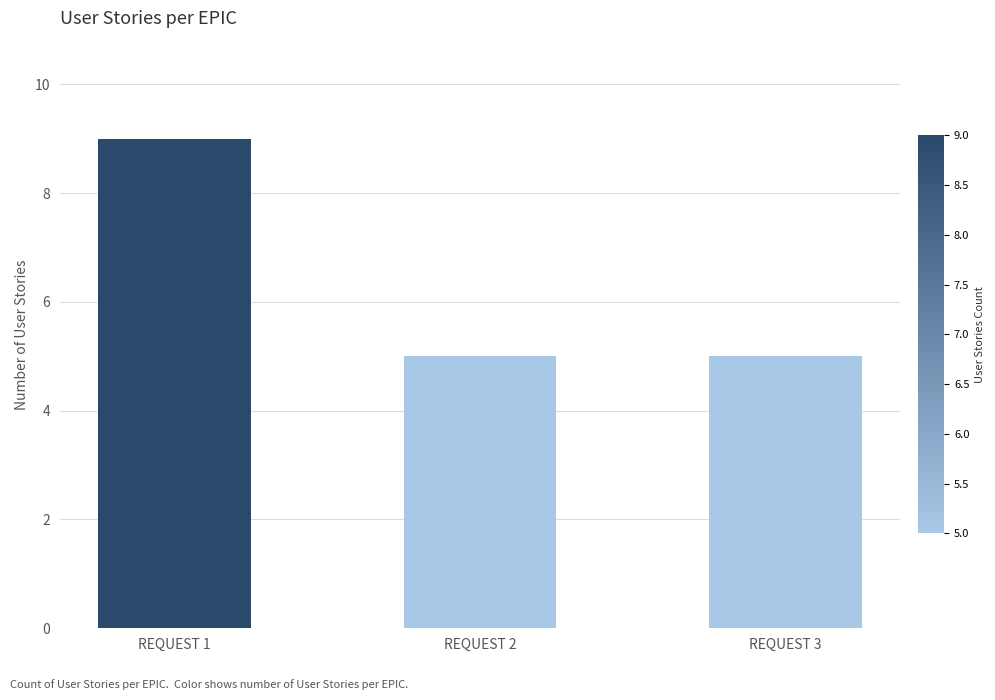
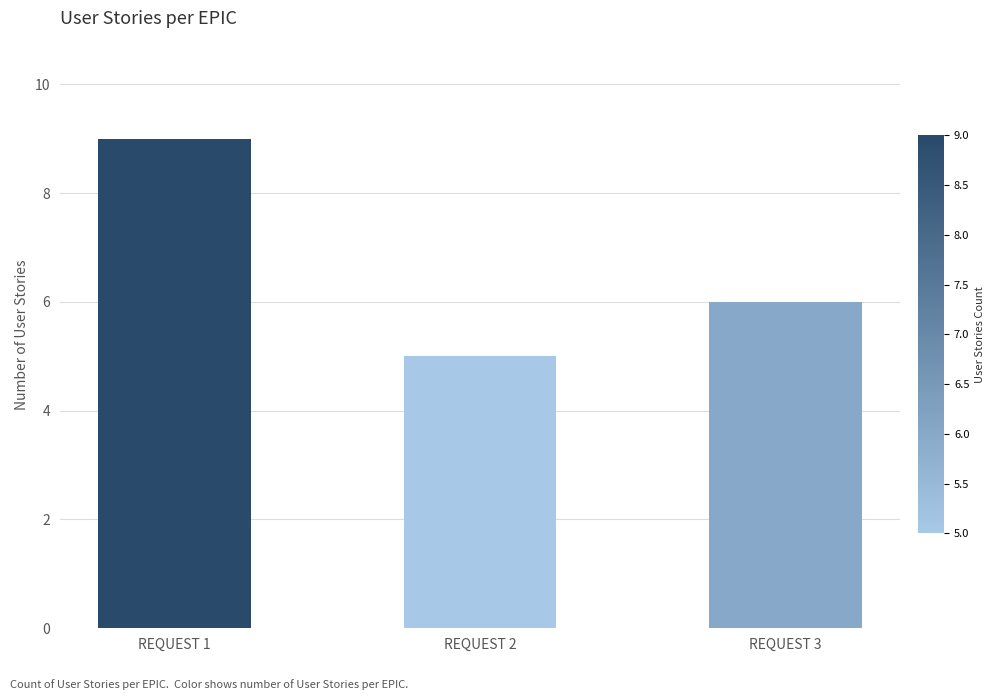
  {
    "REQUEST 1": 9,
    "REQUEST 2": 5,
-   "REQUEST 3": 5
+   "REQUEST 3": 6
  }
